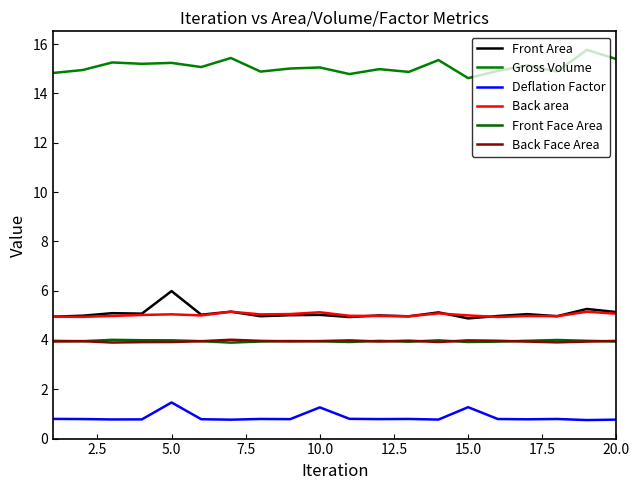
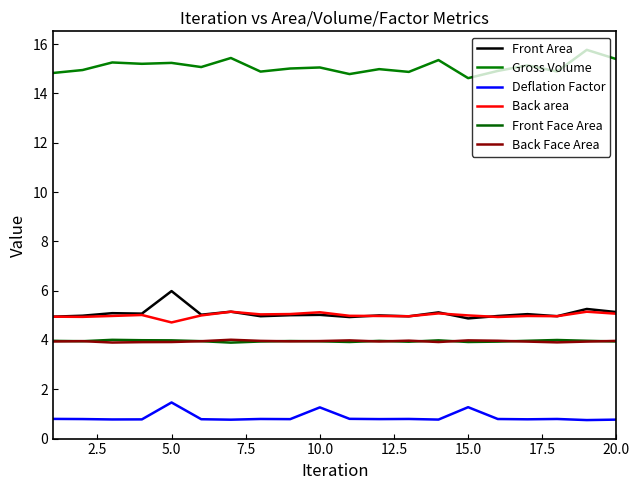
  {
    "Front Area": {
      "5.0": 6.0,
      "10.0": 5.0,
      "15.0": 4.9
    },
    "Deflation Factor": {
      "5.0": 1.5,
      "10.0": 1.3,
      "15.0": 1.3,
      "20.0": 0.8
    },
    "Back area": {
-     "5.0": 5.0,
+     "5.0": 4.7,
      "10.0": 5.1,
      "15.0": 5.0
    }
  }
